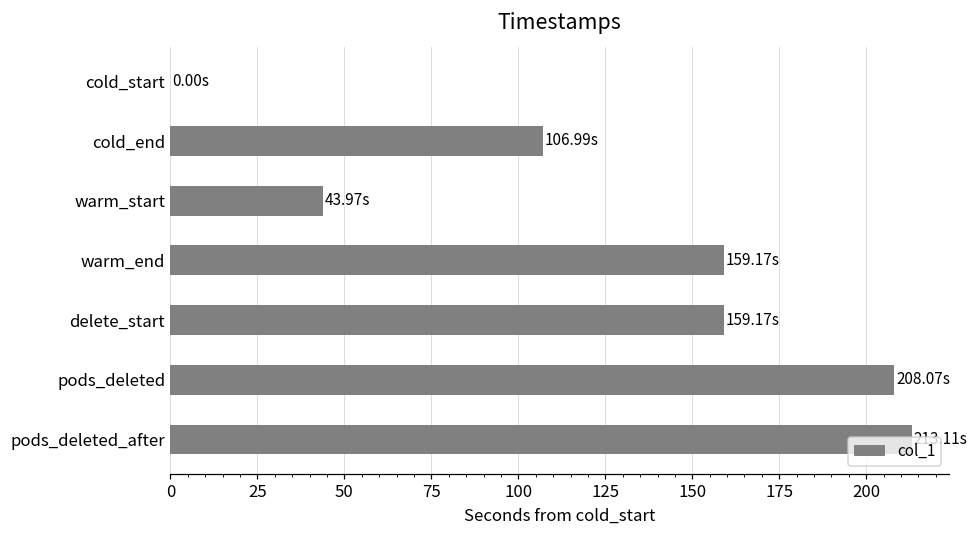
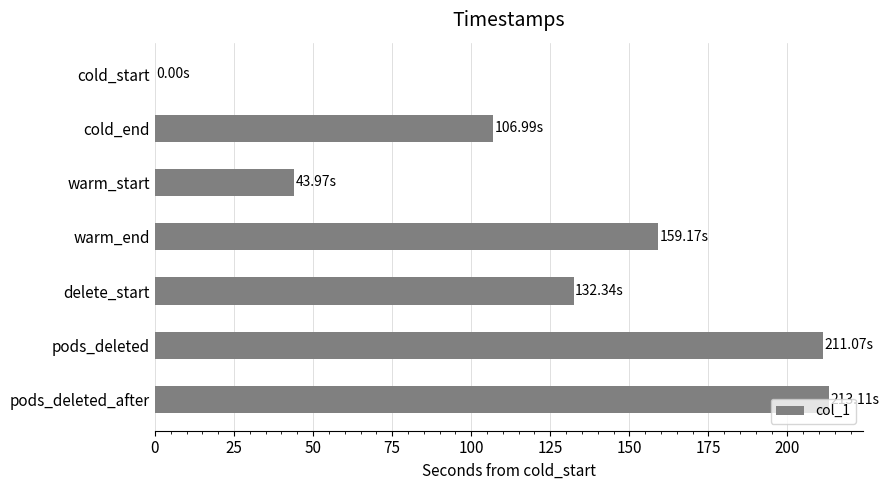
  {
    "cold_start": "0.00s",
    "cold_end": "106.99s",
    "warm_start": "43.97s",
    "warm_end": "159.17s",
-   "delete_start": "159.17s",
-   "pods_deleted": "208.07s"
+   "delete_start": "132.34s",
+   "pods_deleted": "211.07s"
  }
